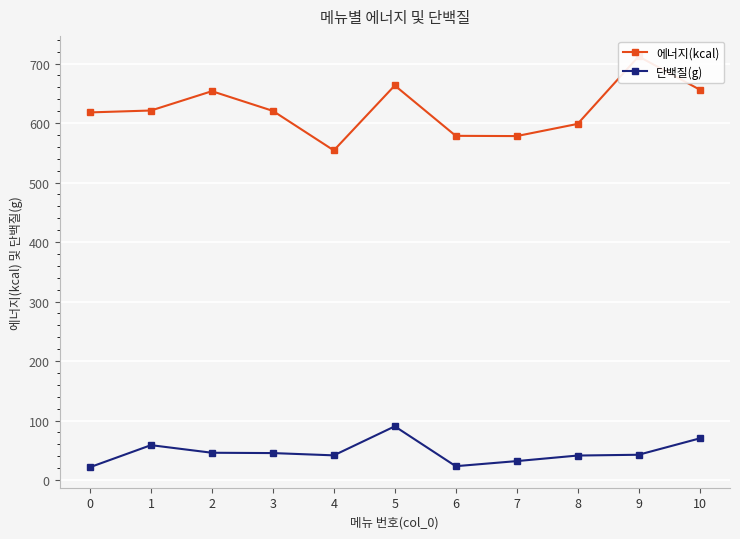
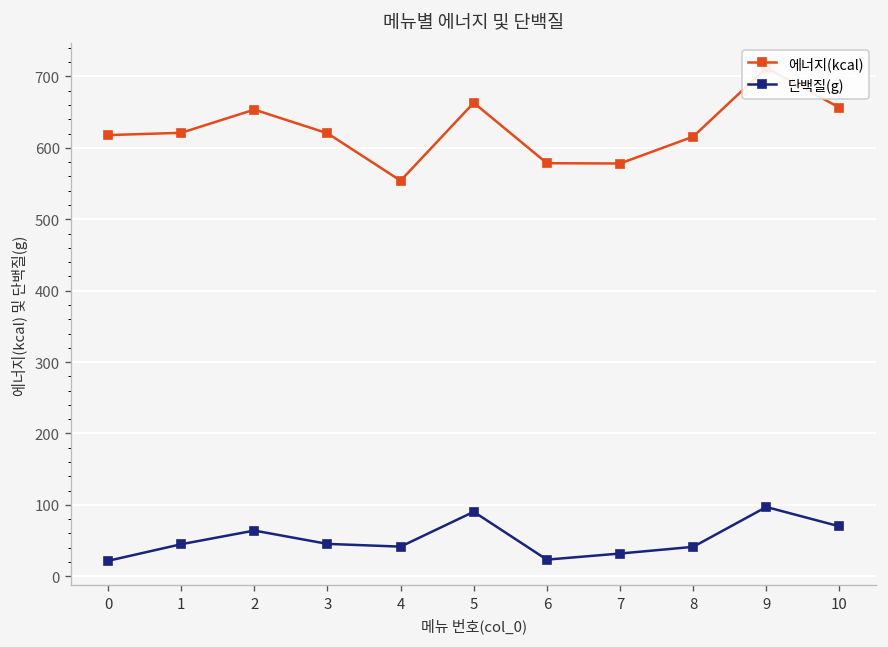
  {
    "에너지(kcal)": {
      "0": 620,
      "1": 620,
      "2": 650,
      "3": 620,
      "4": 550,
      "5": 660,
      "6": 580,
      "7": 580,
-     "8": 600,
+     "8": 620,
      "10": 660
    },
    "단백질(g)": {
      "0": 20,
-     "1": 60,
-     "2": 50,
+     "1": 40,
+     "2": 60,
      "3": 50,
      "4": 40,
      "5": 90,
      "6": 20,
      "7": 30,
      "8": 40,
-     "9": 40,
+     "9": 100,
      "10": 70
    }
  }
